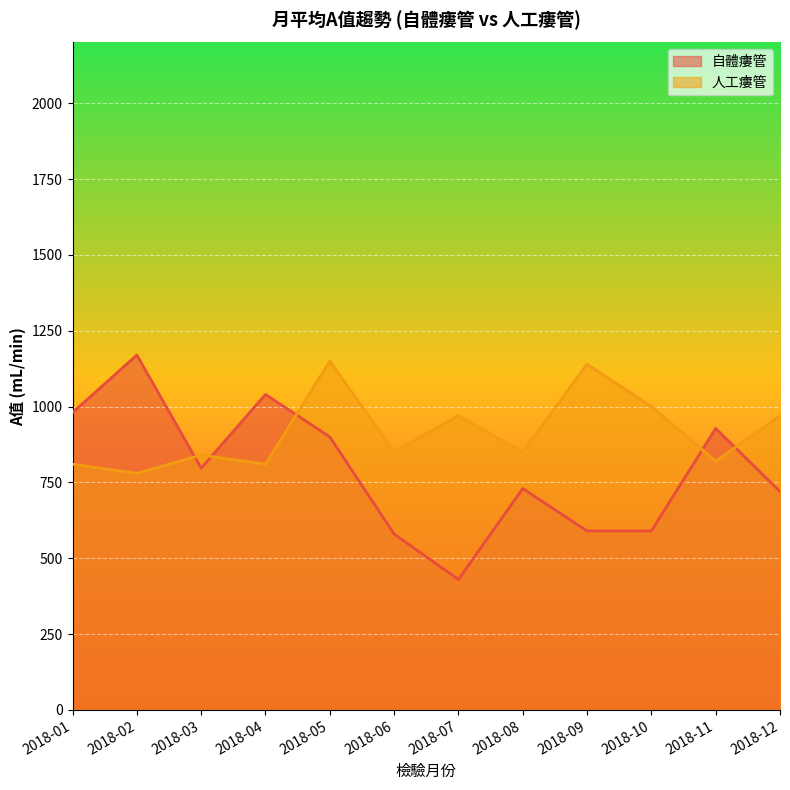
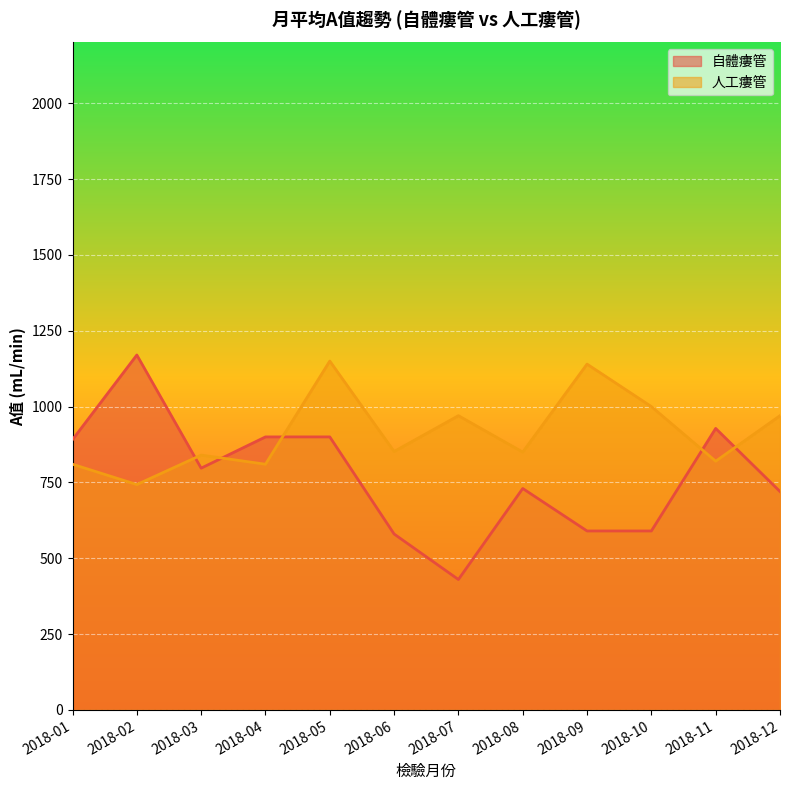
  {
    "自體瘻管": {
-     "2018-01": 980,
+     "2018-01": 890,
      "2018-02": 1170,
      "2018-03": 800,
-     "2018-04": 1040,
+     "2018-04": 900,
      "2018-05": 900,
      "2018-06": 580,
      "2018-07": 430,
      "2018-08": 730,
      "2018-09": 590,
      "2018-10": 590,
      "2018-11": 930,
      "2018-12": 720
    },
    "人工瘻管": {
      "2018-01": 810,
-     "2018-02": 780,
+     "2018-02": 740,
      "2018-03": 840,
      "2018-04": 810,
      "2018-05": 1150,
      "2018-06": 850,
      "2018-07": 970,
      "2018-08": 850,
      "2018-09": 1140,
      "2018-10": 1000,
      "2018-11": 820,
      "2018-12": 970
    }
  }
